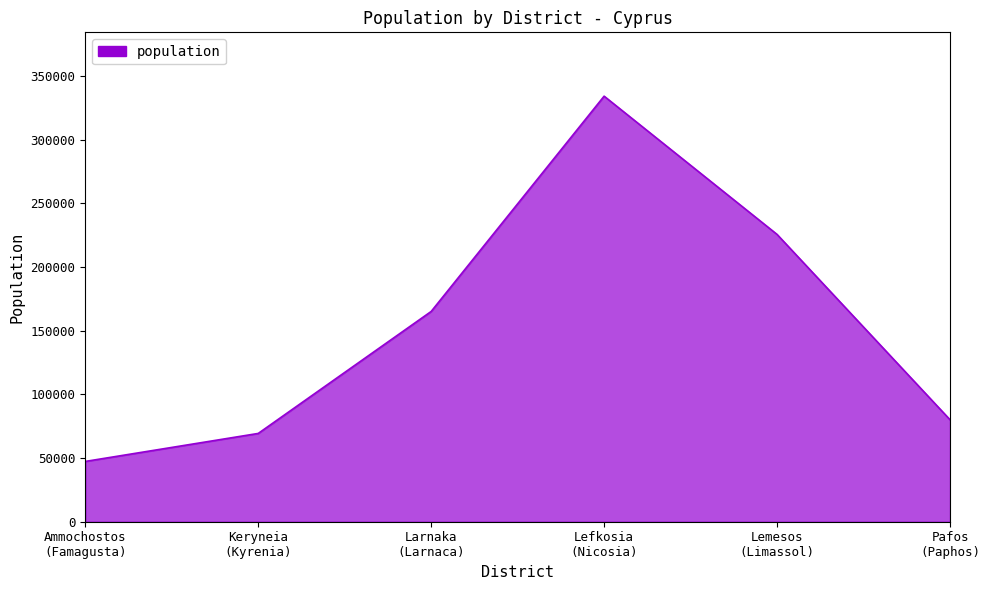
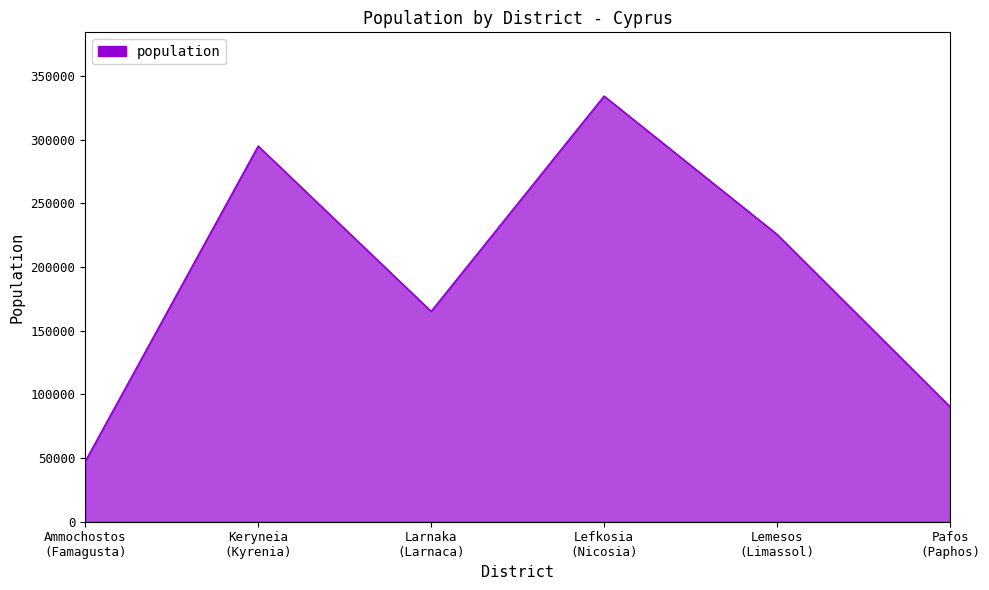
  {
    "Ammochostos (Famagusta)": 47000,
-   "Keryneia (Kyrenia)": 69000,
+   "Keryneia (Kyrenia)": 295000,
    "Larnaka (Larnaca)": 165000,
    "Lefkosia (Nicosia)": 334000,
    "Lemesos (Limassol)": 226000,
-   "Pafos (Paphos)": 80000
+   "Pafos (Paphos)": 90000
  }
